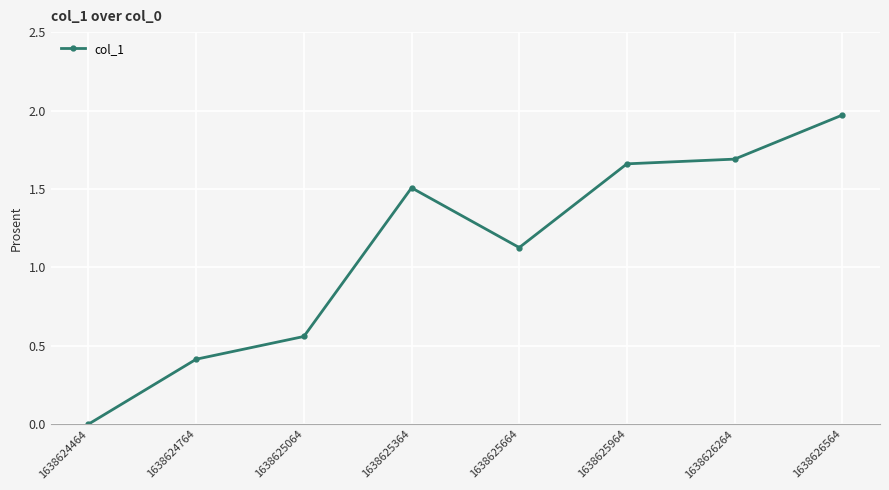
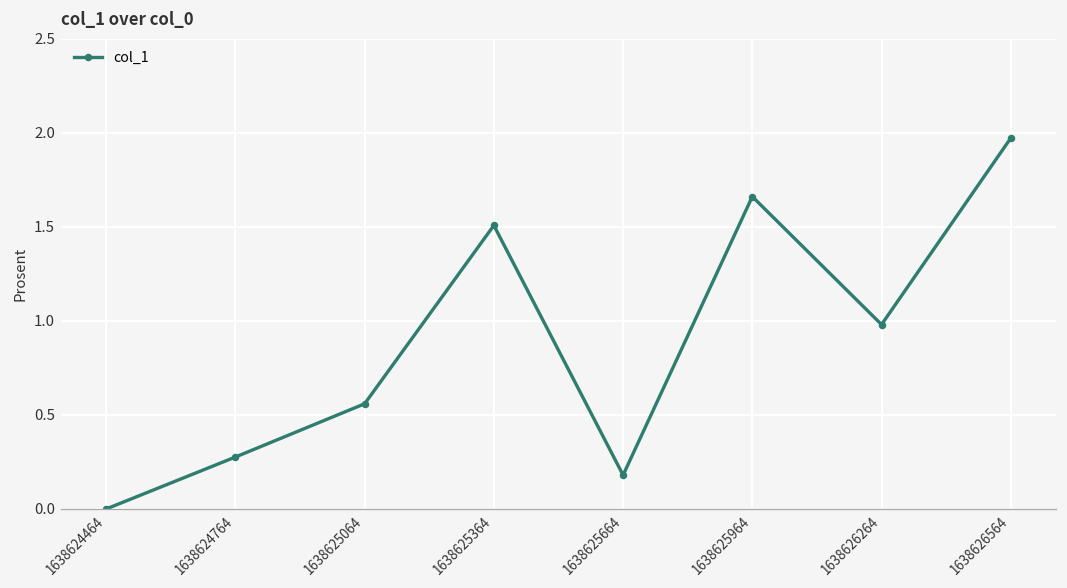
  {
    "1638624464": 0.00,
-   "1638624764": 0.41,
+   "1638624764": 0.28,
    "1638625064": 0.56,
    "1638625364": 1.51,
-   "1638625664": 1.13,
+   "1638625664": 0.18,
    "1638625964": 1.66,
-   "1638626264": 1.69,
+   "1638626264": 0.98,
    "1638626564": 1.97
  }
